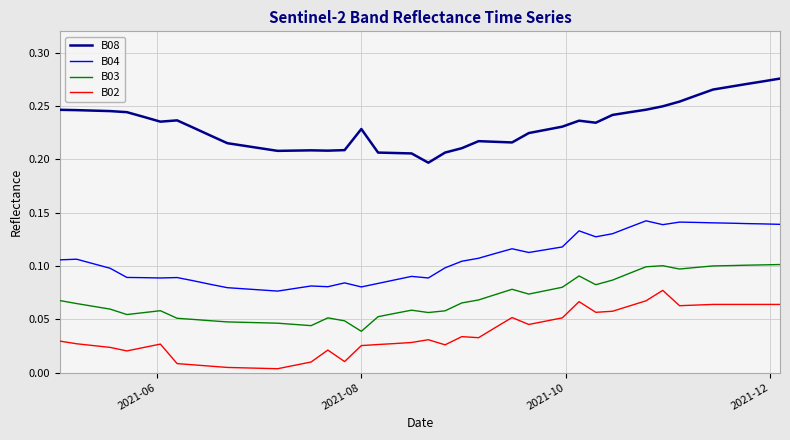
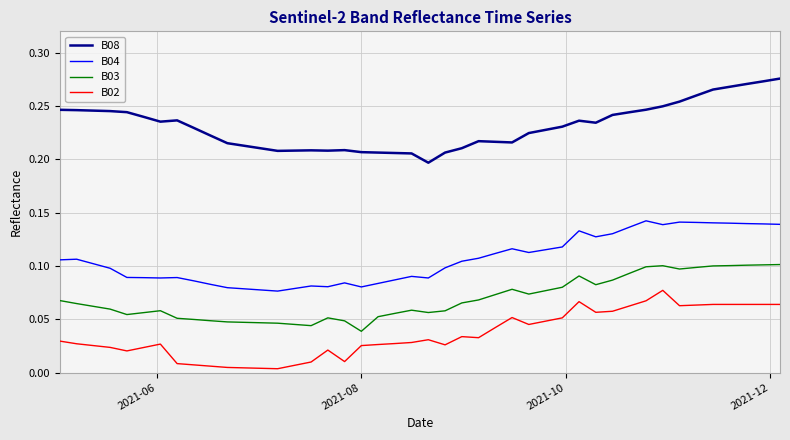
  {
    "B08": {
-     "2021-08": 0.228
+     "2021-08": 0.207
    },
    "B04": {
      "2021-08": 0.080
    },
    "B03": {
      "2021-08": 0.039
    },
    "B02": {
      "2021-08": 0.025
    }
  }
